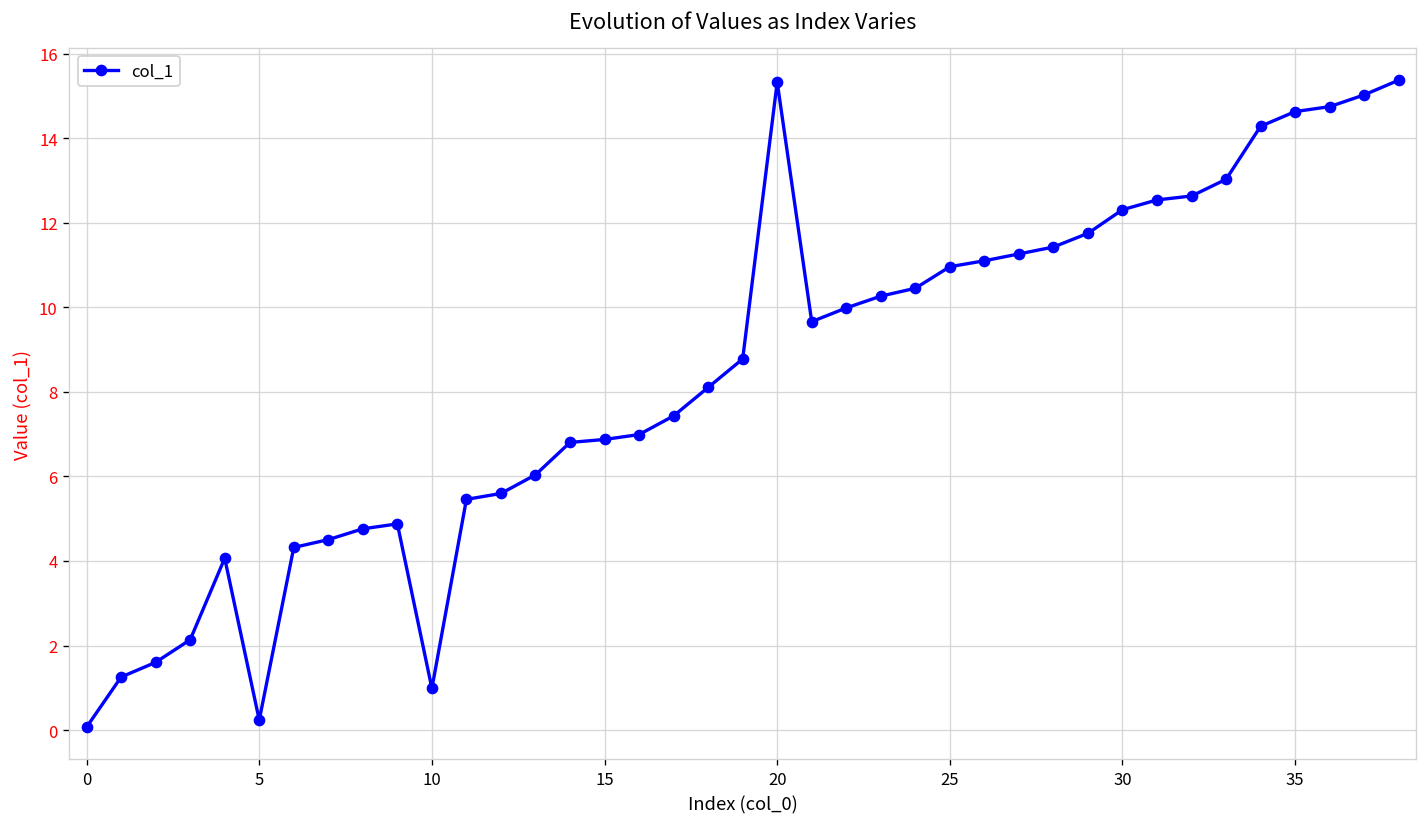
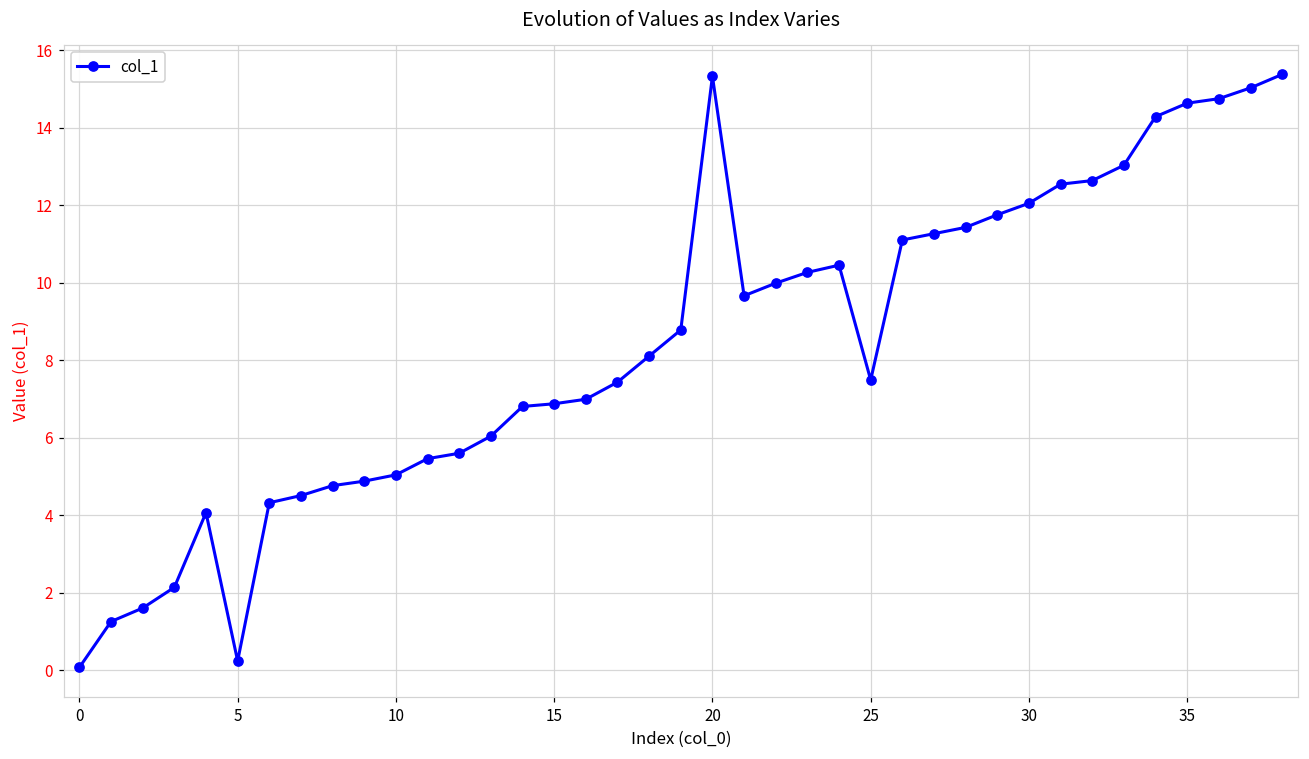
  {
    "0": 0.1,
    "5": 0.2,
-   "10": 1.0,
+   "10": 5.0,
    "15": 6.9,
    "20": 15.3,
-   "25": 11.0,
-   "30": 12.3,
+   "25": 7.5,
+   "30": 12.0,
    "35": 14.6
  }
